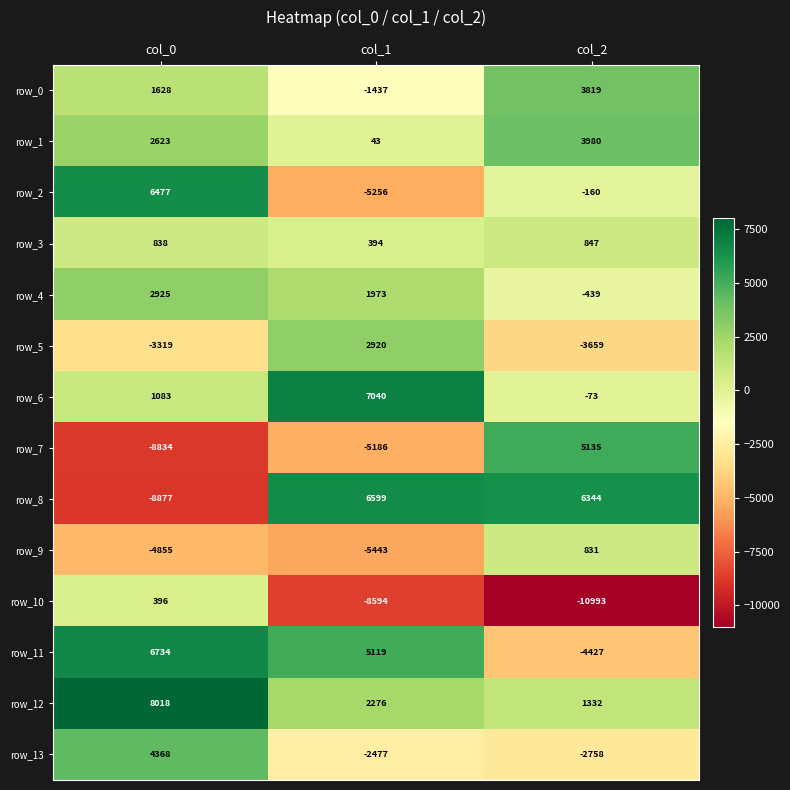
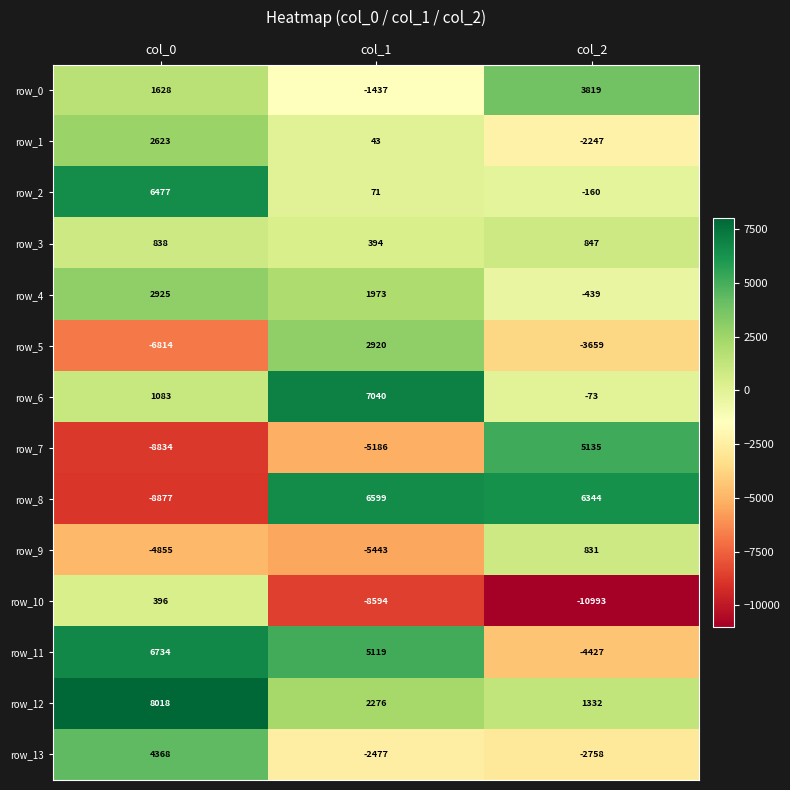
  {
    "row_0": {
      "col_0": 1628,
      "col_1": -1437,
      "col_2": 3819
    },
    "row_1": {
      "col_0": 2623,
      "col_1": 43,
-     "col_2": 3980
+     "col_2": -2247
    },
    "row_2": {
      "col_0": 6477,
-     "col_1": -5256,
+     "col_1": 71,
      "col_2": -160
    },
    "row_3": {
      "col_0": 838,
      "col_1": 394,
      "col_2": 847
    },
    "row_4": {
      "col_0": 2925,
      "col_1": 1973,
      "col_2": -439
    },
    "row_5": {
-     "col_0": -3319,
+     "col_0": -6814,
      "col_1": 2920,
      "col_2": -3659
    },
    "row_6": {
      "col_0": 1083,
      "col_1": 7040,
      "col_2": -73
    },
    "row_7": {
      "col_0": -8834,
      "col_1": -5186,
      "col_2": 5135
    },
    "row_8": {
      "col_0": -8877,
      "col_1": 6599,
      "col_2": 6344
    },
    "row_9": {
      "col_0": -4855,
      "col_1": -5443,
      "col_2": 831
    },
    "row_10": {
      "col_0": 396,
      "col_1": -8594,
      "col_2": -10993
    },
    "row_11": {
      "col_0": 6734,
      "col_1": 5119,
      "col_2": -4427
    },
    "row_12": {
      "col_0": 8018,
      "col_1": 2276,
      "col_2": 1332
    },
    "row_13": {
      "col_0": 4368,
      "col_1": -2477,
      "col_2": -2758
    }
  }
